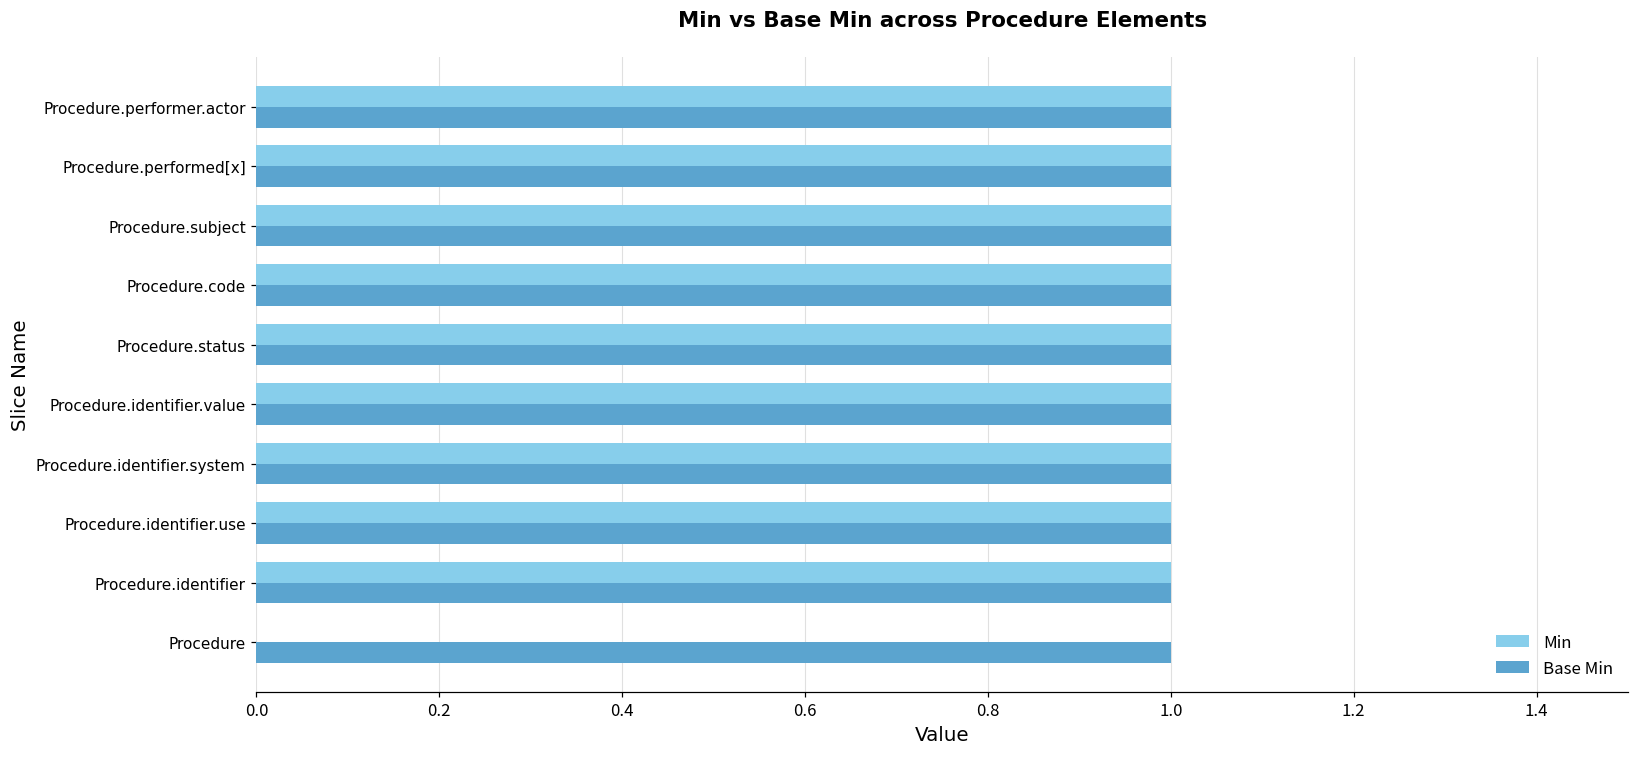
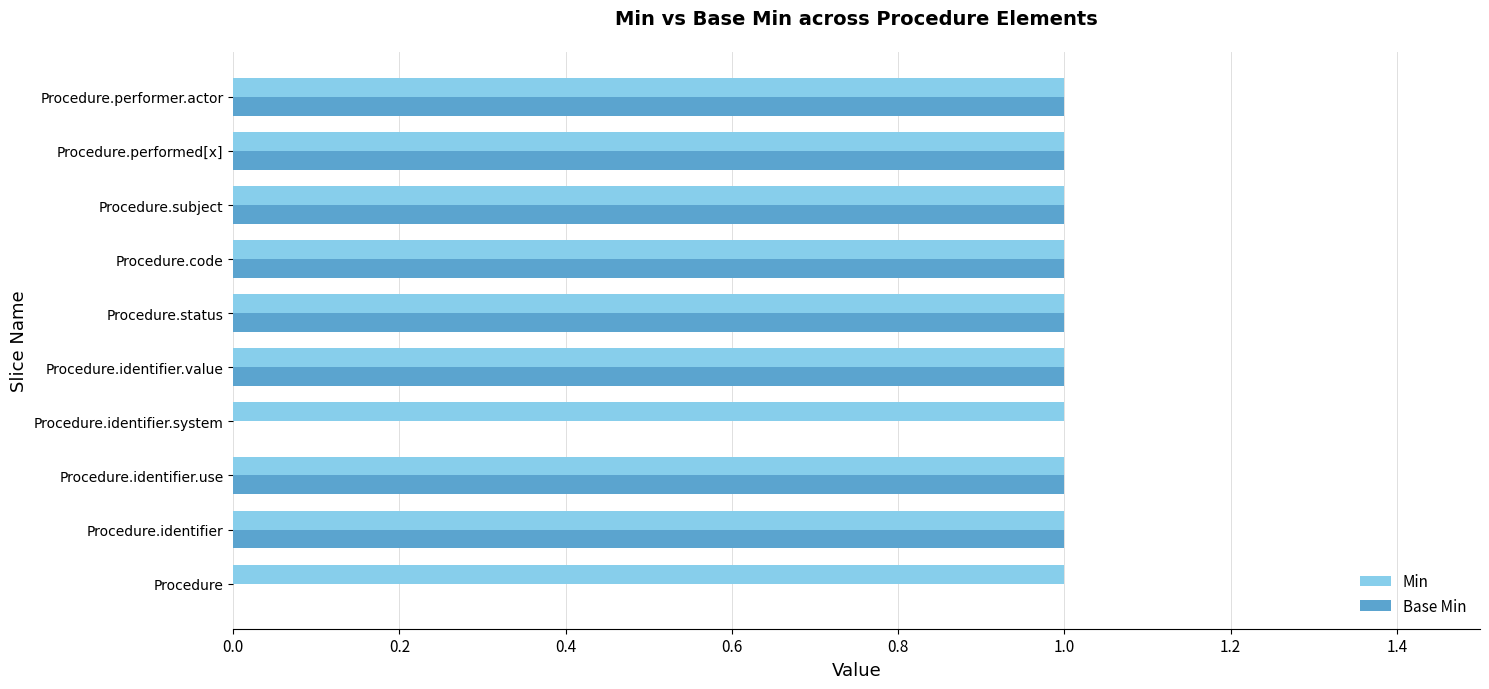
  {
    "Min": {
      "Procedure.performer.actor": 1,
      "Procedure.performed[x]": 1,
      "Procedure.subject": 1,
      "Procedure.code": 1,
      "Procedure.status": 1,
      "Procedure.identifier.value": 1,
      "Procedure.identifier.system": 1,
      "Procedure.identifier.use": 1,
      "Procedure.identifier": 1,
-     "Procedure": 0
+     "Procedure": 1
    },
    "Base Min": {
      "Procedure.performer.actor": 1,
      "Procedure.performed[x]": 1,
      "Procedure.subject": 1,
      "Procedure.code": 1,
      "Procedure.status": 1,
      "Procedure.identifier.value": 1,
-     "Procedure.identifier.system": 1,
+     "Procedure.identifier.system": 0,
      "Procedure.identifier.use": 1,
      "Procedure.identifier": 1,
-     "Procedure": 1
+     "Procedure": 0
    }
  }
